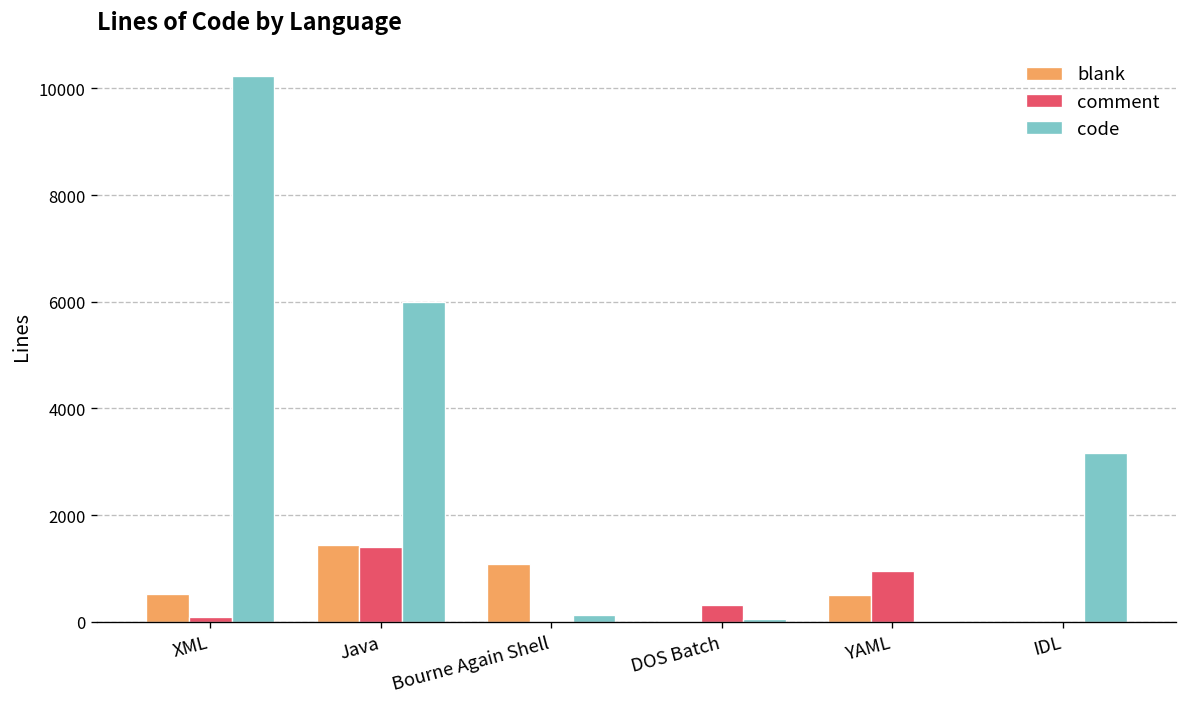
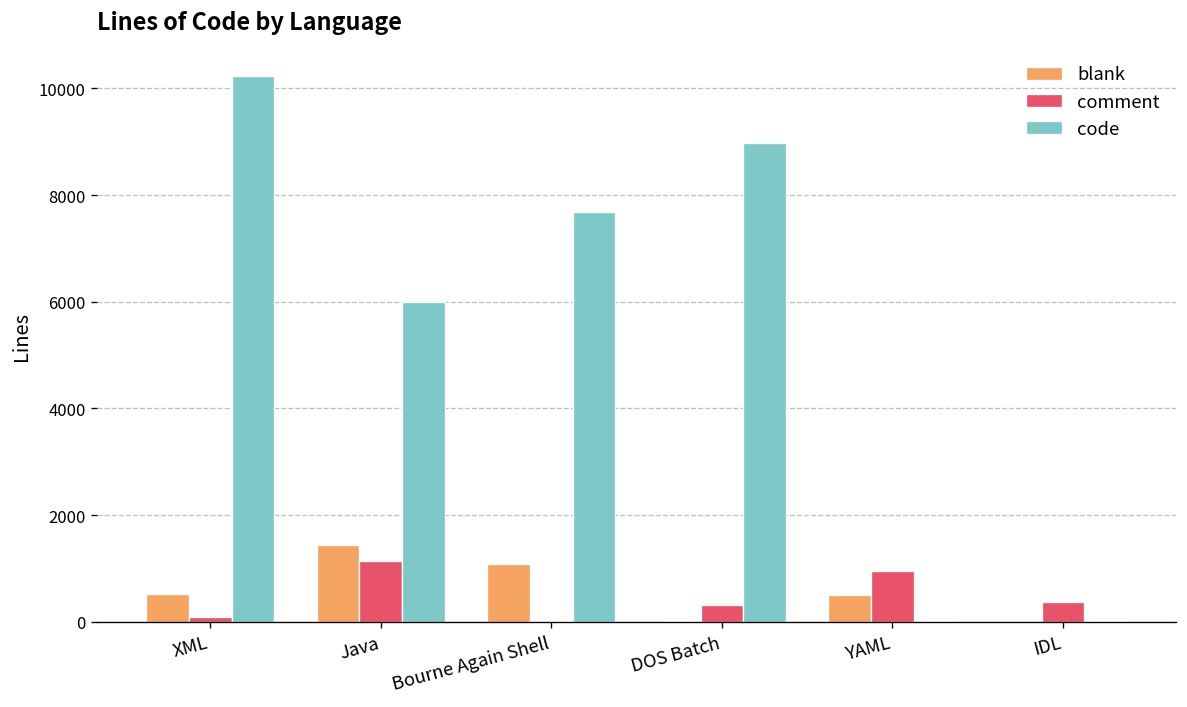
  {
    "blank": {
      "XML": 500,
      "Java": 1400,
      "Bourne Again Shell": 1100,
      "YAML": 500
    },
    "comment": {
      "XML": 100,
-     "Java": 1400,
+     "Java": 1100,
      "DOS Batch": 300,
      "YAML": 1000,
-     "IDL": 0
+     "IDL": 400
    },
    "code": {
      "XML": 10200,
      "Java": 6000,
-     "Bourne Again Shell": 100,
-     "DOS Batch": 100,
-     "IDL": 3200
+     "Bourne Again Shell": 7700,
+     "DOS Batch": 9000,
+     "IDL": 0
    }
  }
